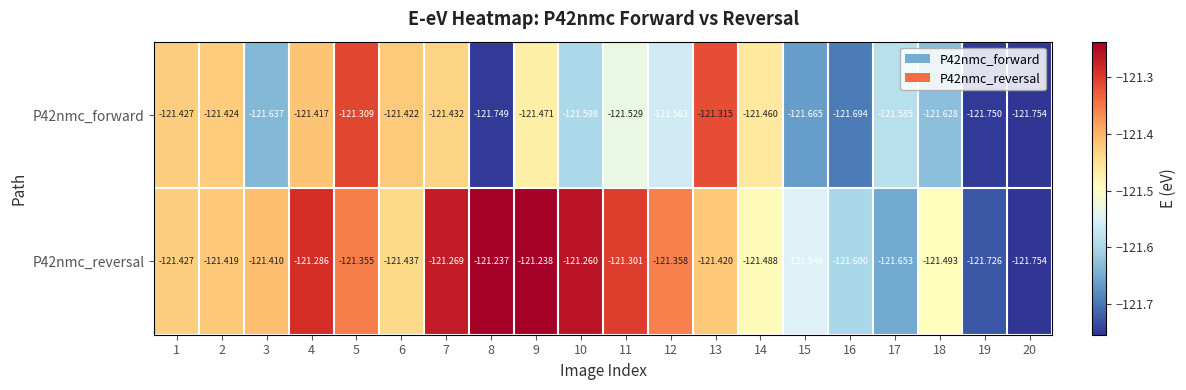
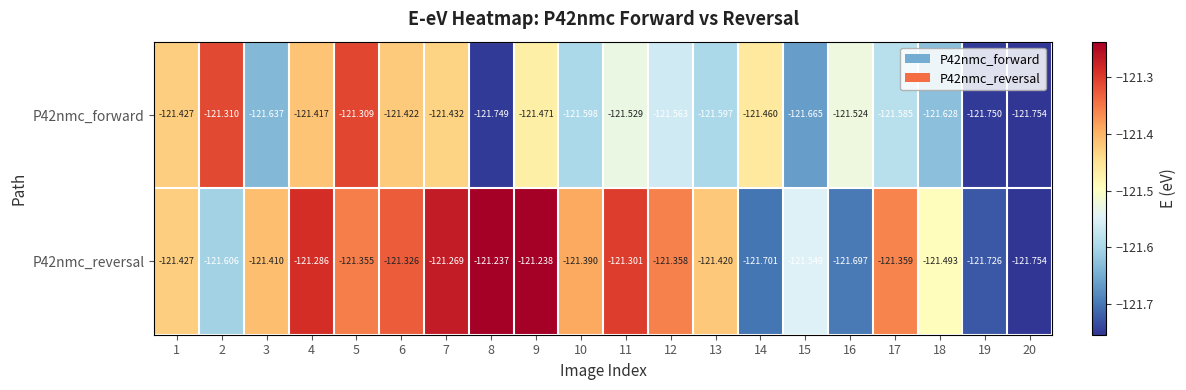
  {
    "P42nmc_forward": {
      "1": -121.427,
-     "2": -121.424,
+     "2": -121.310,
      "3": -121.637,
      "4": -121.417,
      "5": -121.309,
      "6": -121.422,
      "7": -121.432,
      "8": -121.749,
      "9": -121.471,
      "10": -121.598,
      "11": -121.529,
      "12": -121.563,
-     "13": -121.315,
+     "13": -121.597,
      "14": -121.460,
      "15": -121.665,
-     "16": -121.694,
+     "16": -121.524,
      "17": -121.585,
      "18": -121.628,
      "19": -121.750,
      "20": -121.754
    },
    "P42nmc_reversal": {
      "1": -121.427,
-     "2": -121.419,
+     "2": -121.606,
      "3": -121.410,
      "4": -121.286,
      "5": -121.355,
-     "6": -121.437,
+     "6": -121.326,
      "7": -121.269,
      "8": -121.237,
      "9": -121.238,
-     "10": -121.260,
+     "10": -121.390,
      "11": -121.301,
      "12": -121.358,
      "13": -121.420,
-     "14": -121.488,
-     "16": -121.600,
-     "17": -121.653,
+     "14": -121.701,
+     "16": -121.697,
+     "17": -121.359,
      "18": -121.493,
      "19": -121.726,
      "20": -121.754
    }
  }
